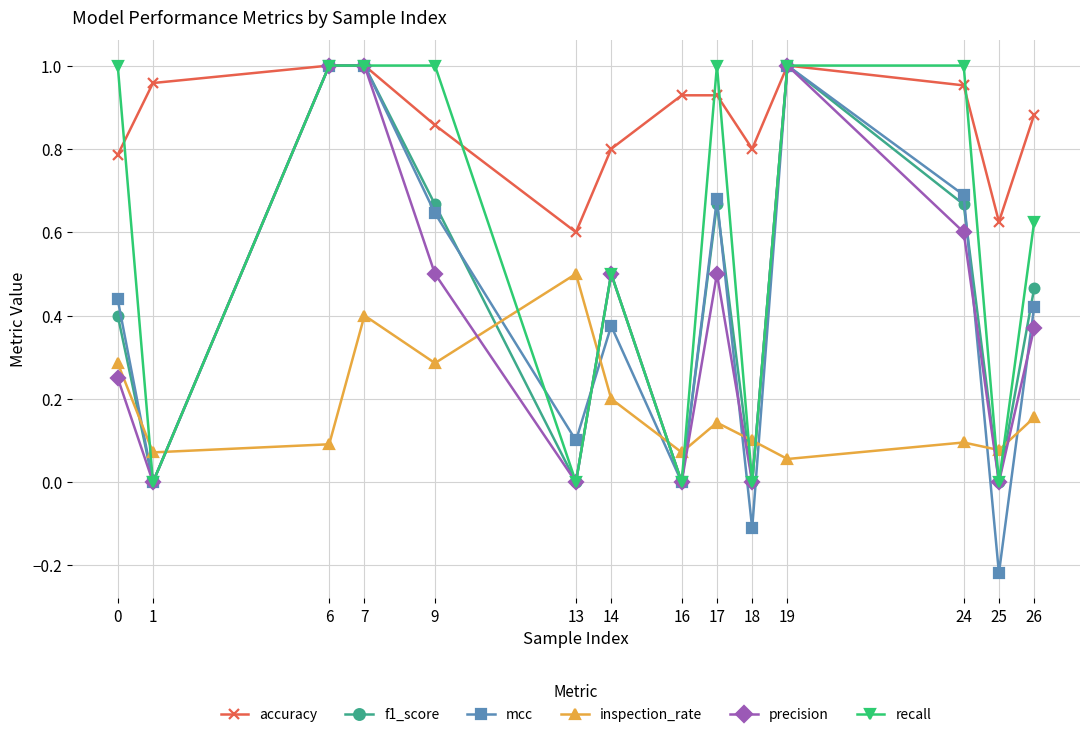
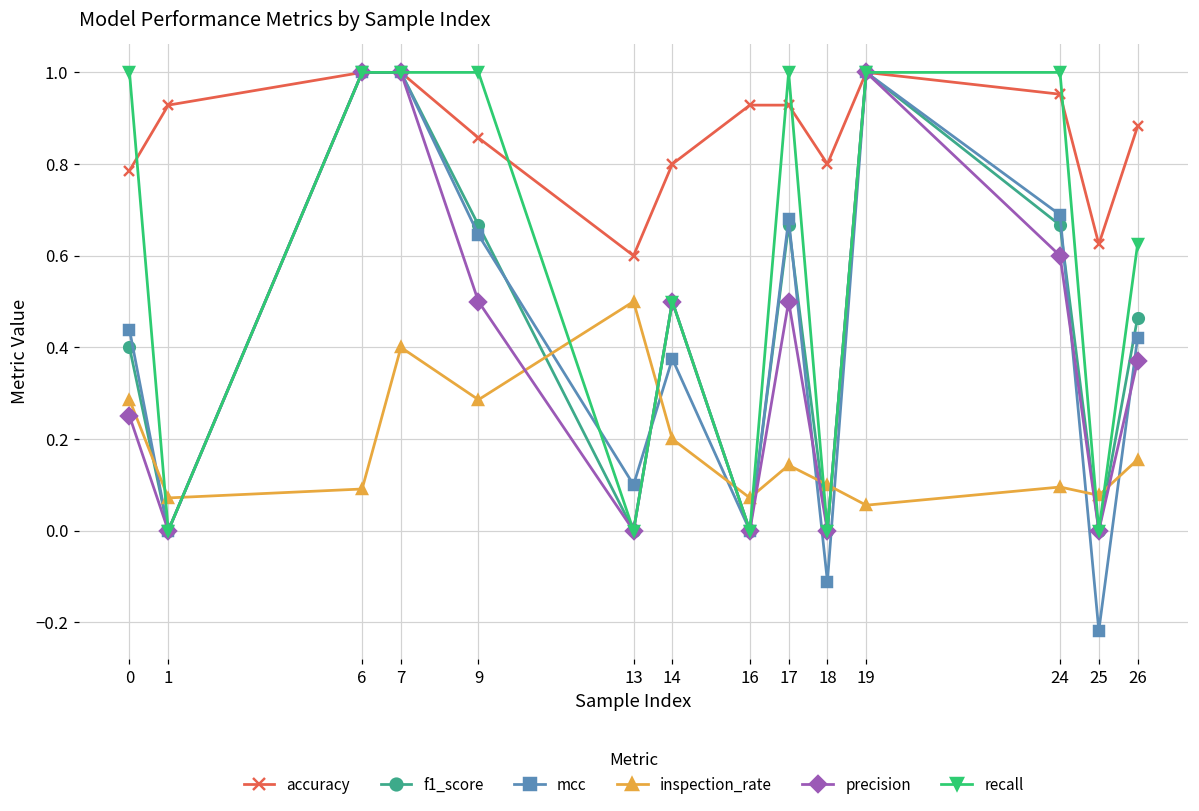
  {
    "accuracy": {
      "0": 0.79,
-     "1": 0.96,
+     "1": 0.93,
      "9": 0.86,
      "13": 0.60,
      "14": 0.80,
      "16": 0.93,
      "17": 0.93,
      "18": 0.80,
      "24": 0.95,
      "25": 0.63,
      "26": 0.88
    },
    "mcc": {
      "0": 0.44,
      "9": 0.65,
      "13": 0.10,
      "14": 0.38,
      "17": 0.68,
      "18": -0.11,
      "24": 0.69,
      "25": -0.22,
      "26": 0.42
    },
    "inspection_rate": {
      "0": 0.29,
      "1": 0.07,
      "6": 0.09,
      "7": 0.40,
      "9": 0.29,
      "13": 0.50,
      "14": 0.20,
      "16": 0.07,
      "17": 0.14,
      "18": 0.10,
      "19": 0.06,
      "24": 0.10,
      "25": 0.08,
      "26": 0.16
    },
    "precision": {
      "0": 0.25,
      "9": 0.50,
      "17": 0.50,
      "24": 0.60,
      "26": 0.37
    }
  }
